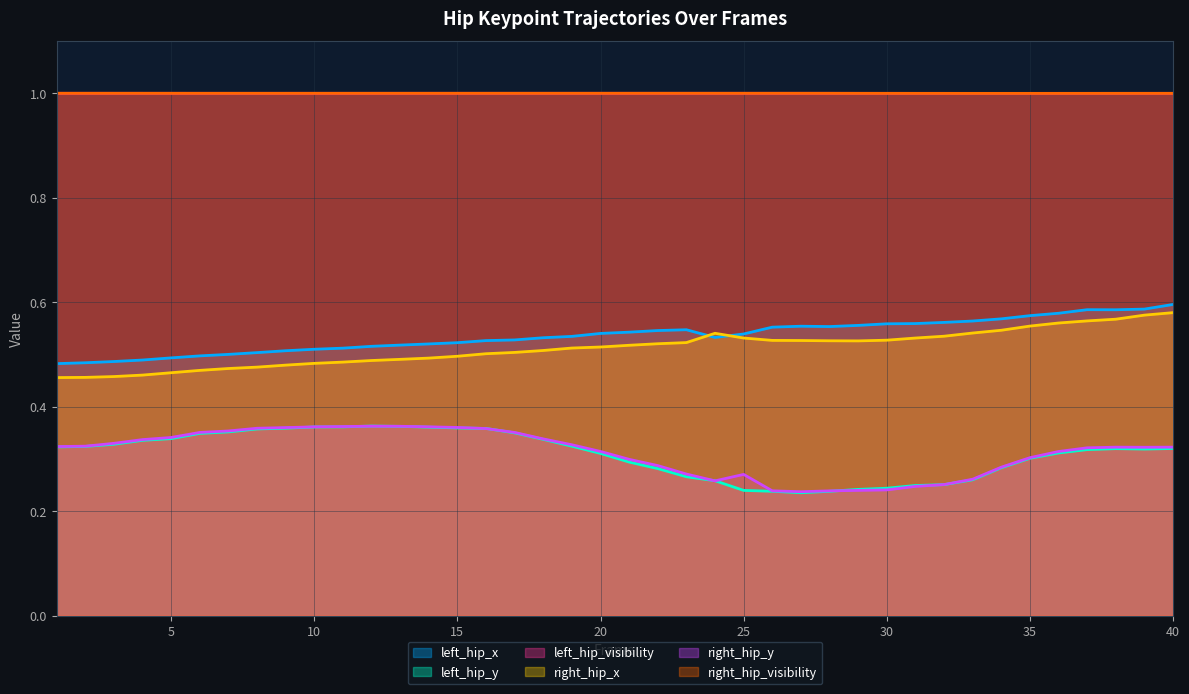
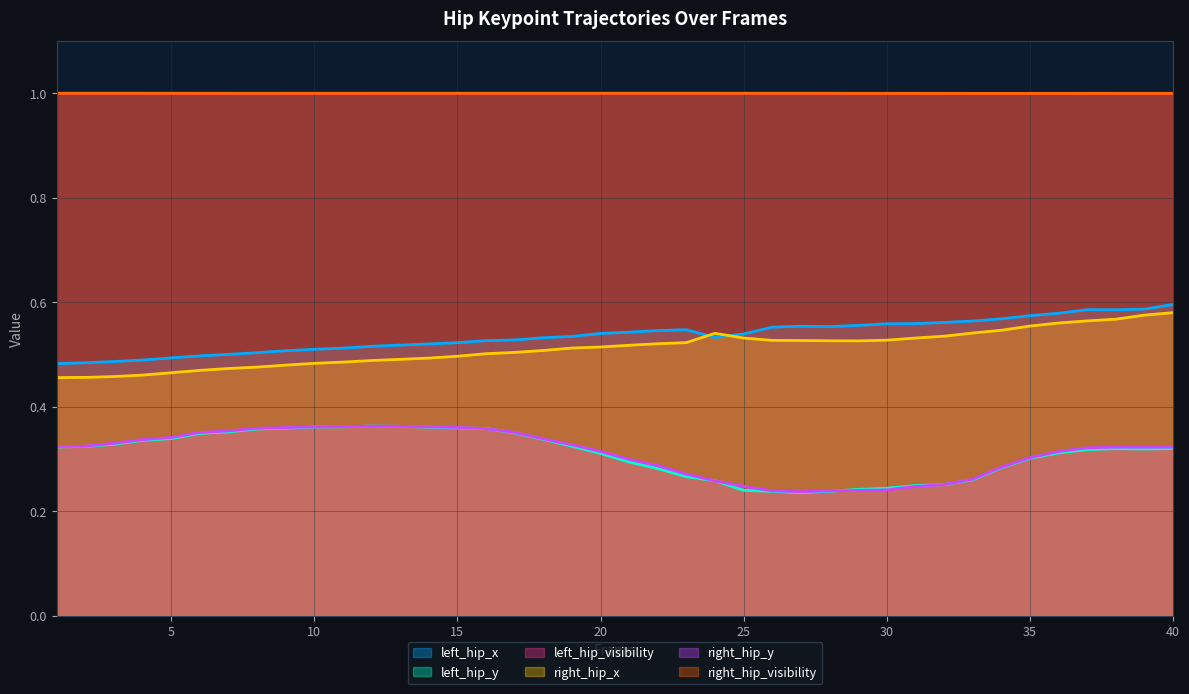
  {
    "right_hip_y": {
-     "25": 0.27
+     "25": 0.25
    }
  }
